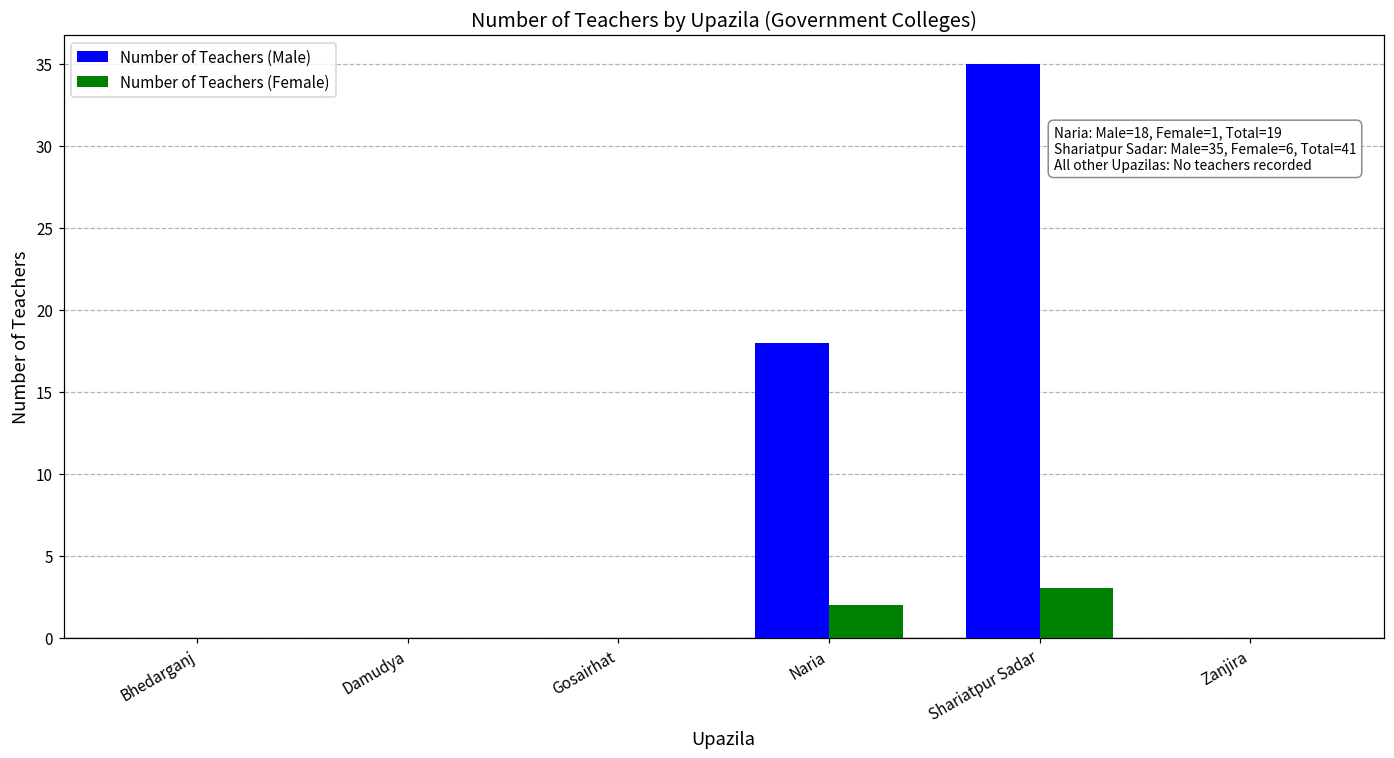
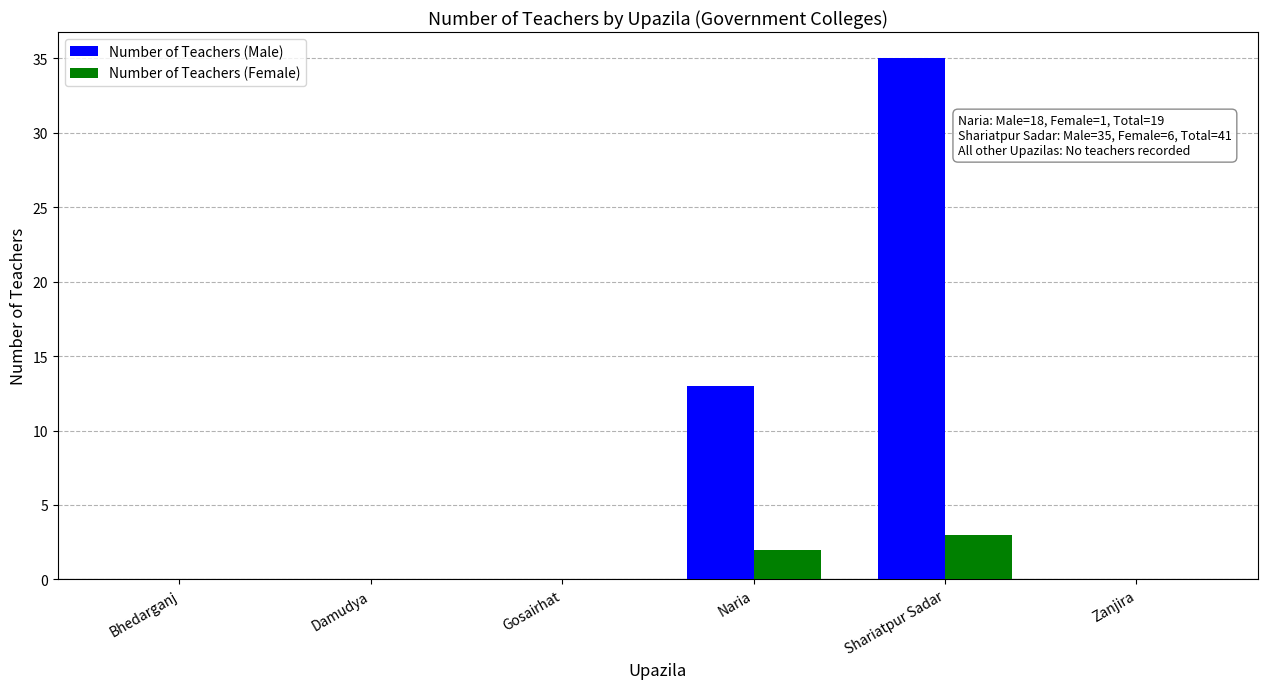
  {
    "Number of Teachers (Male)": {
      "Bhedarganj": 0,
      "Damudya": 0,
      "Gosairhat": 0,
-     "Naria": 18,
+     "Naria": 13,
      "Shariatpur Sadar": 35,
      "Zanjira": 0
    },
    "Number of Teachers (Female)": {
      "Bhedarganj": 0,
      "Damudya": 0,
      "Gosairhat": 0,
      "Naria": 2,
      "Shariatpur Sadar": 3,
      "Zanjira": 0
    }
  }
